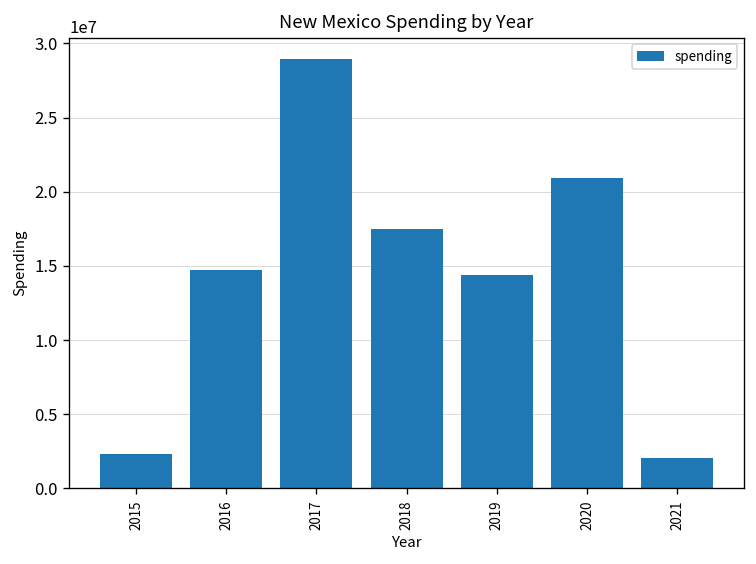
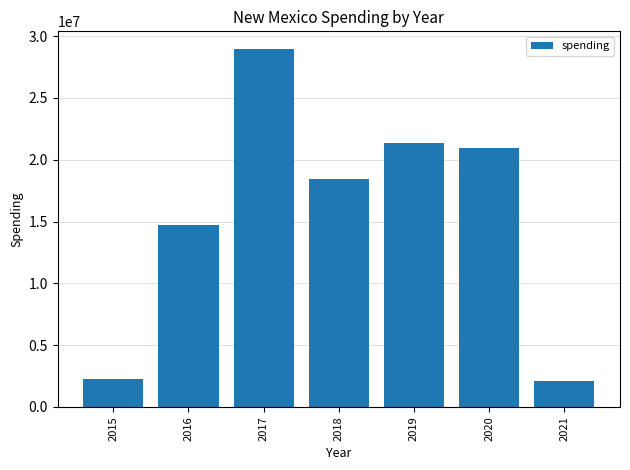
  {
    "2015": 2300000,
    "2016": 14700000,
    "2017": 28900000,
-   "2018": 17500000,
-   "2019": 14400000,
+   "2018": 18500000,
+   "2019": 21300000,
    "2020": 20900000,
    "2021": 2100000
  }
